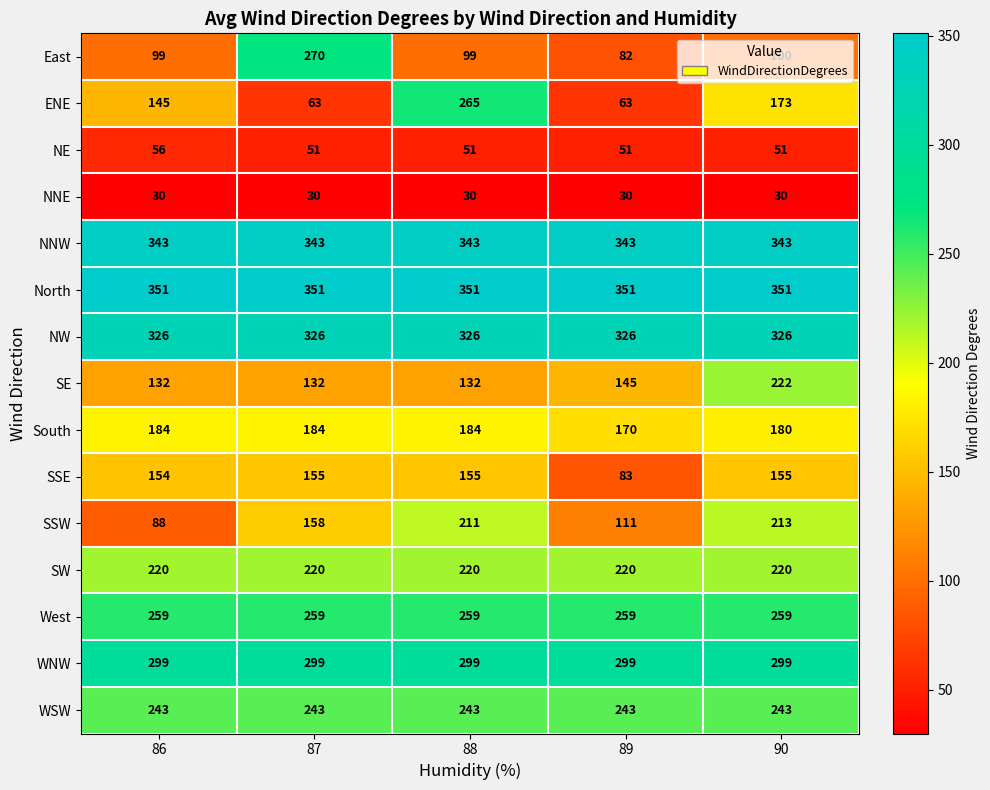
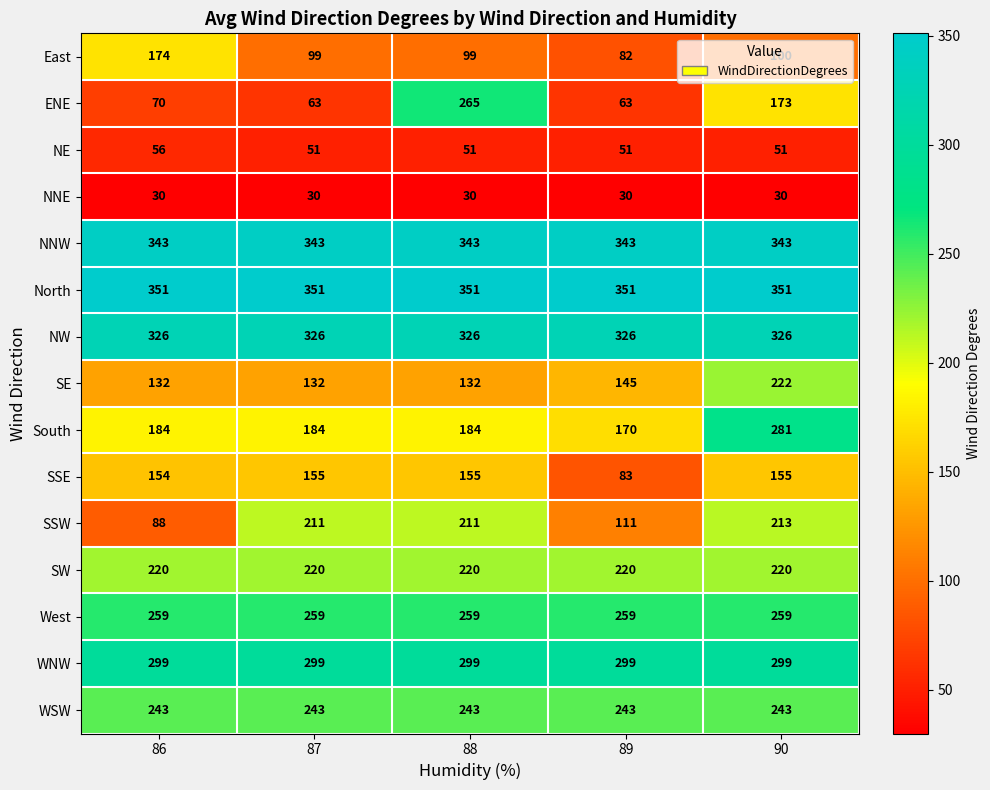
  {
    "East": {
-     "86": 99,
-     "87": 270,
+     "86": 174,
+     "87": 99,
      "88": 99,
      "89": 82
    },
    "ENE": {
-     "86": 145,
+     "86": 70,
      "87": 63,
      "88": 265,
      "89": 63,
      "90": 173
    },
    "NE": {
      "86": 56,
      "87": 51,
      "88": 51,
      "89": 51,
      "90": 51
    },
    "NNE": {
      "86": 30,
      "87": 30,
      "88": 30,
      "89": 30,
      "90": 30
    },
    "NNW": {
      "86": 343,
      "87": 343,
      "88": 343,
      "89": 343,
      "90": 343
    },
    "North": {
      "86": 351,
      "87": 351,
      "88": 351,
      "89": 351,
      "90": 351
    },
    "NW": {
      "86": 326,
      "87": 326,
      "88": 326,
      "89": 326,
      "90": 326
    },
    "SE": {
      "86": 132,
      "87": 132,
      "88": 132,
      "89": 145,
      "90": 222
    },
    "South": {
      "86": 184,
      "87": 184,
      "88": 184,
      "89": 170,
-     "90": 180
+     "90": 281
    },
    "SSE": {
      "86": 154,
      "87": 155,
      "88": 155,
      "89": 83,
      "90": 155
    },
    "SSW": {
      "86": 88,
-     "87": 158,
+     "87": 211,
      "88": 211,
      "89": 111,
      "90": 213
    },
    "SW": {
      "86": 220,
      "87": 220,
      "88": 220,
      "89": 220,
      "90": 220
    },
    "West": {
      "86": 259,
      "87": 259,
      "88": 259,
      "89": 259,
      "90": 259
    },
    "WNW": {
      "86": 299,
      "87": 299,
      "88": 299,
      "89": 299,
      "90": 299
    },
    "WSW": {
      "86": 243,
      "87": 243,
      "88": 243,
      "89": 243,
      "90": 243
    }
  }
